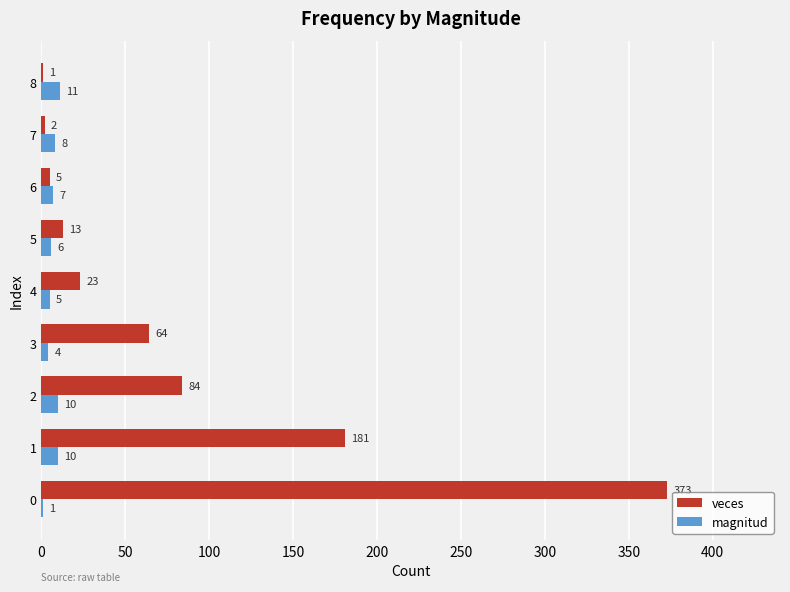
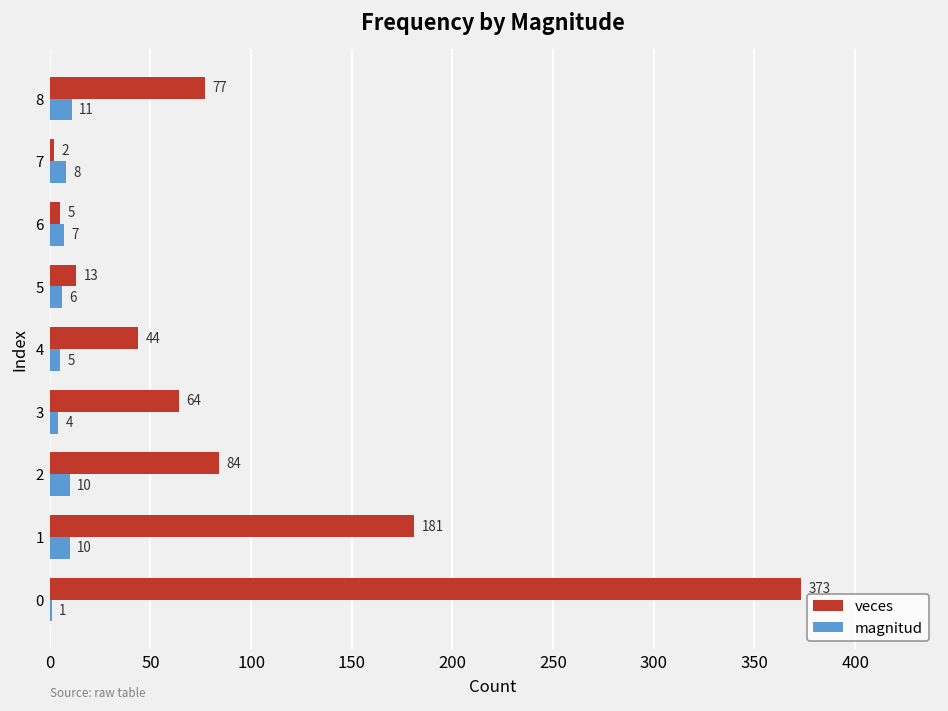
  {
    "veces": {
-     "8": 1,
+     "8": 77,
      "7": 2,
      "6": 5,
      "5": 13,
-     "4": 23,
+     "4": 44,
      "3": 64,
      "2": 84,
      "1": 181
    },
    "magnitud": {
      "8": 11,
      "7": 8,
      "6": 7,
      "5": 6,
      "4": 5,
      "3": 4,
      "2": 10,
      "1": 10,
      "0": 1
    }
  }
